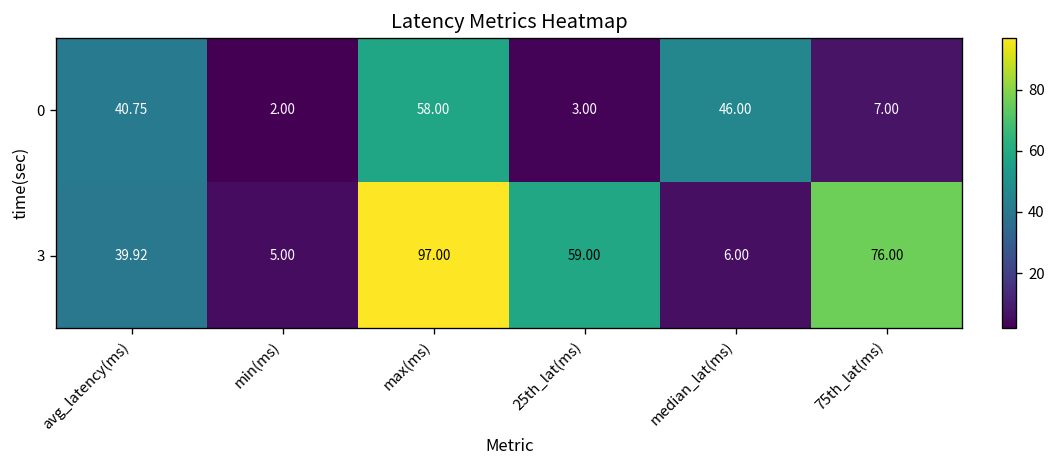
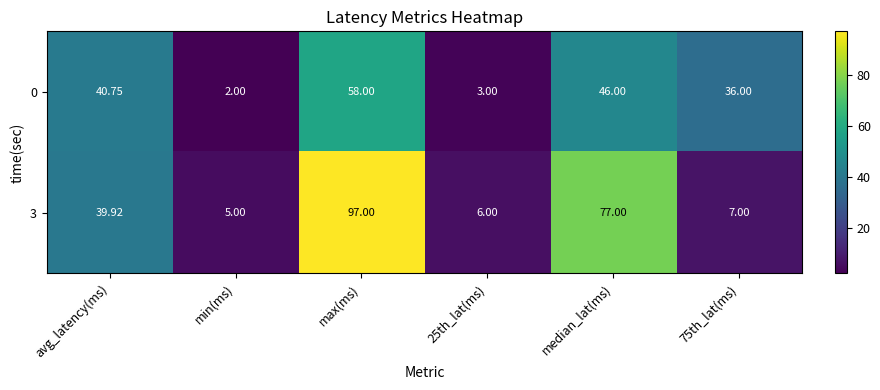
  {
    "0": {
      "avg_latency(ms)": 40.75,
      "min(ms)": 2.00,
      "max(ms)": 58.00,
      "25th_lat(ms)": 3.00,
      "median_lat(ms)": 46.00,
-     "75th_lat(ms)": 7.00
+     "75th_lat(ms)": 36.00
    },
    "3": {
      "avg_latency(ms)": 39.92,
      "min(ms)": 5.00,
      "max(ms)": 97.00,
-     "25th_lat(ms)": 59.00,
-     "median_lat(ms)": 6.00,
-     "75th_lat(ms)": 76.00
+     "25th_lat(ms)": 6.00,
+     "median_lat(ms)": 77.00,
+     "75th_lat(ms)": 7.00
    }
  }
